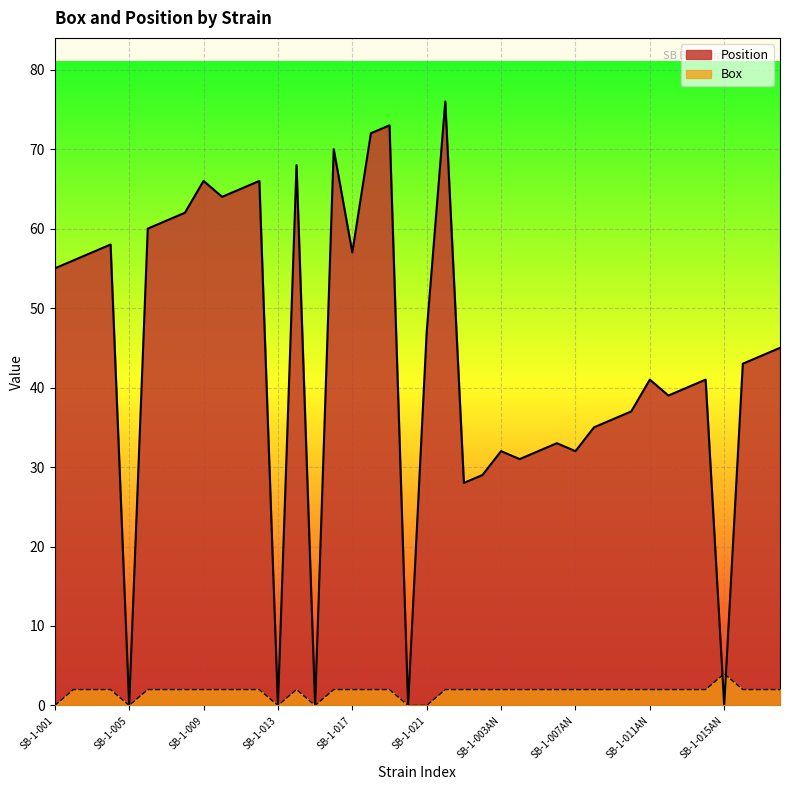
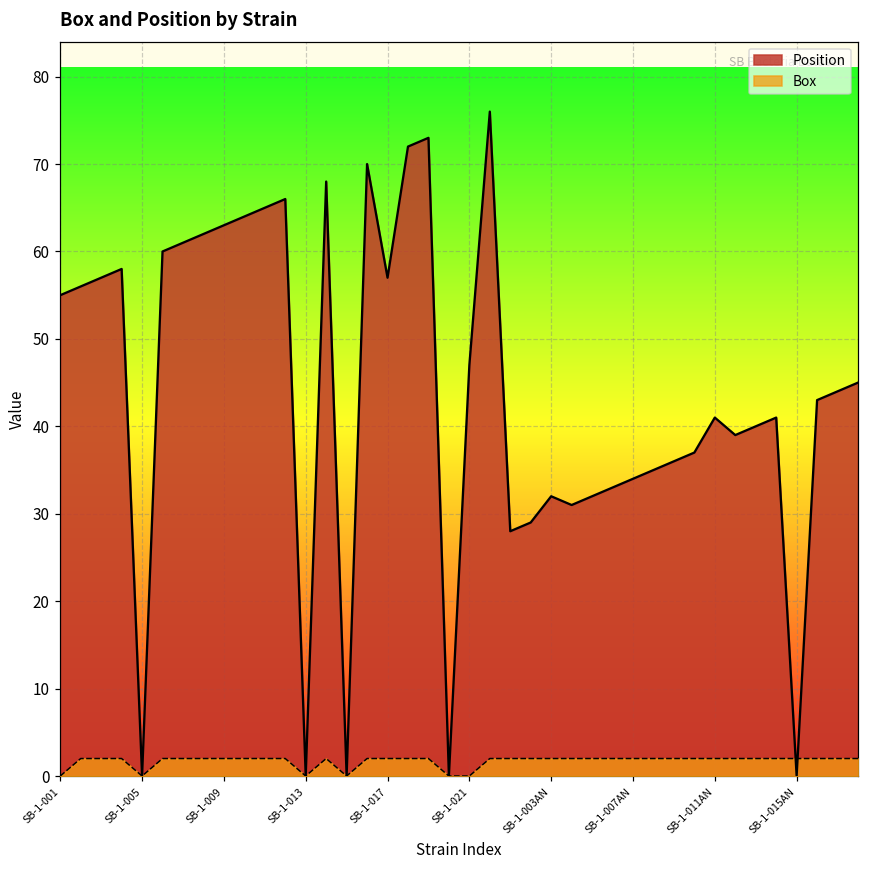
  {
    "Position": {
      "SB-1-001": 55,
-     "SB-1-009": 66,
+     "SB-1-009": 63,
      "SB-1-017": 57,
      "SB-1-021": 47,
      "SB-1-003AN": 32,
-     "SB-1-007AN": 32,
+     "SB-1-007AN": 34,
      "SB-1-011AN": 41,
      "SB-1-015AN": 0
    },
    "Box": {
      "SB-1-001": 0,
      "SB-1-009": 2,
      "SB-1-017": 2,
      "SB-1-021": 0,
      "SB-1-003AN": 2,
      "SB-1-007AN": 2,
      "SB-1-011AN": 2,
-     "SB-1-015AN": 4
+     "SB-1-015AN": 2
    }
  }
